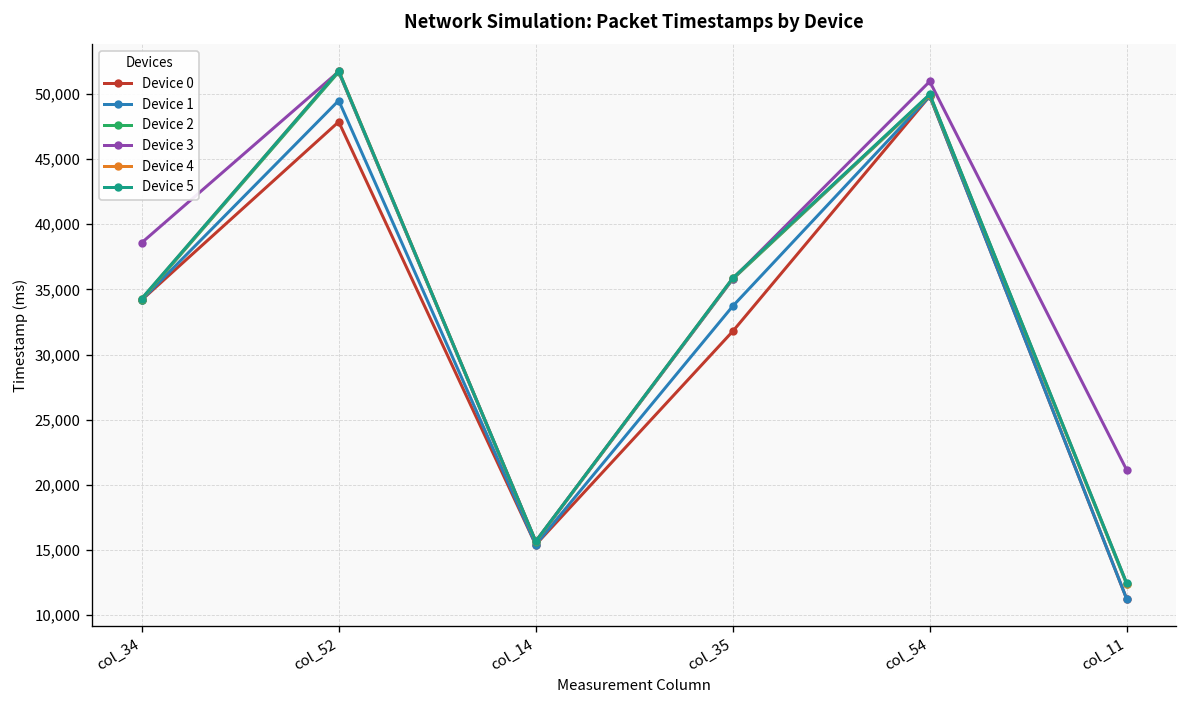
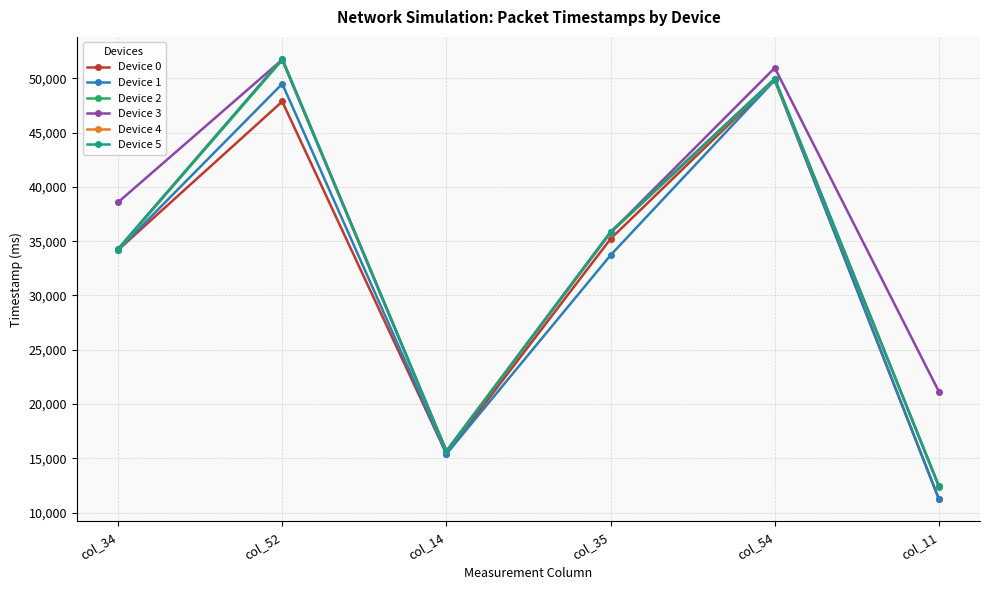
  {
    "Device 0": {
      "col_52": "47,900",
-     "col_35": "31,800"
+     "col_35": "35,200"
    },
    "Device 1": {
      "col_52": "49,500",
      "col_35": "33,700"
    },
    "Device 3": {
      "col_34": "38,600",
      "col_54": "51,000",
      "col_11": "21,100"
    }
  }
